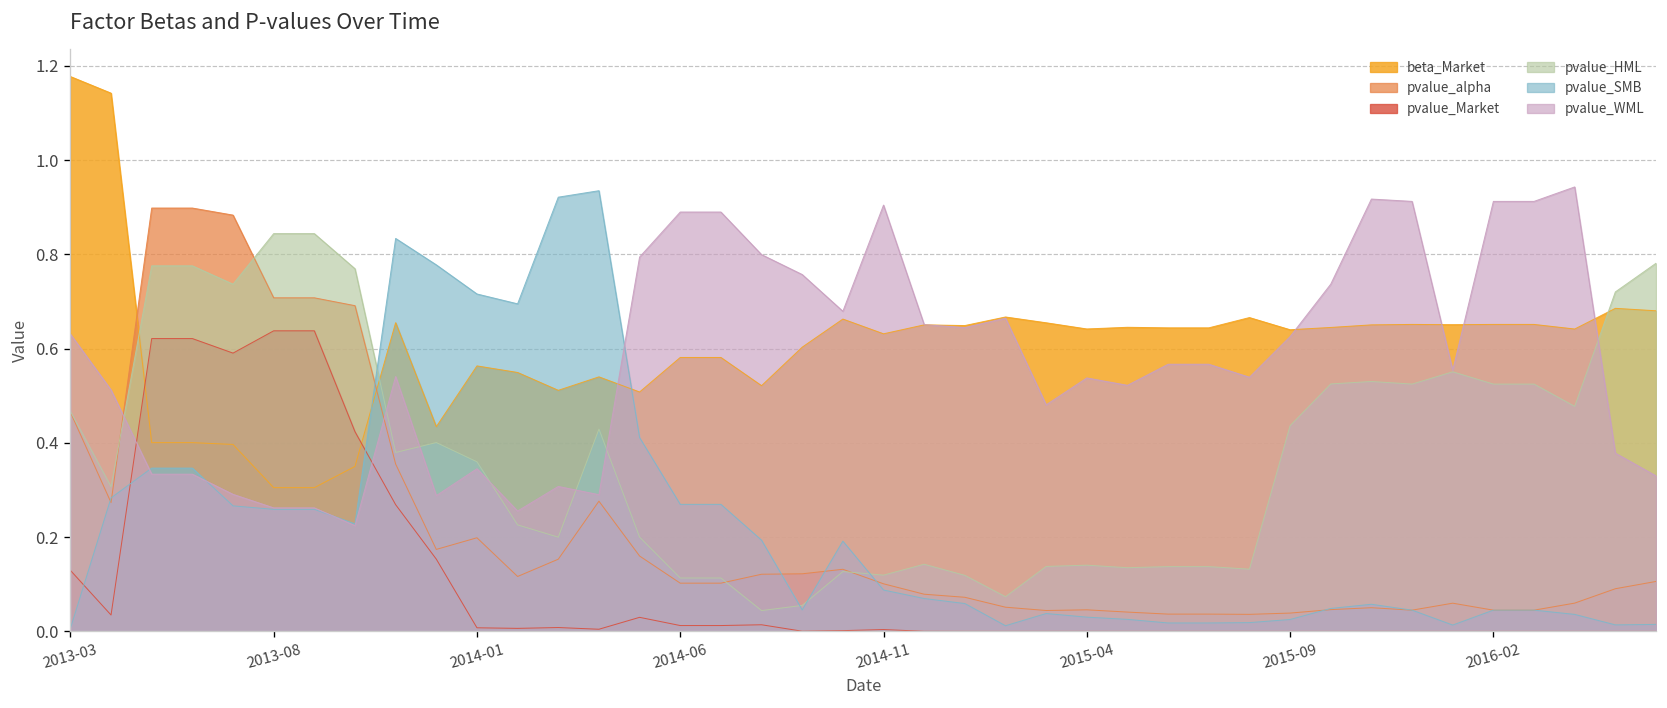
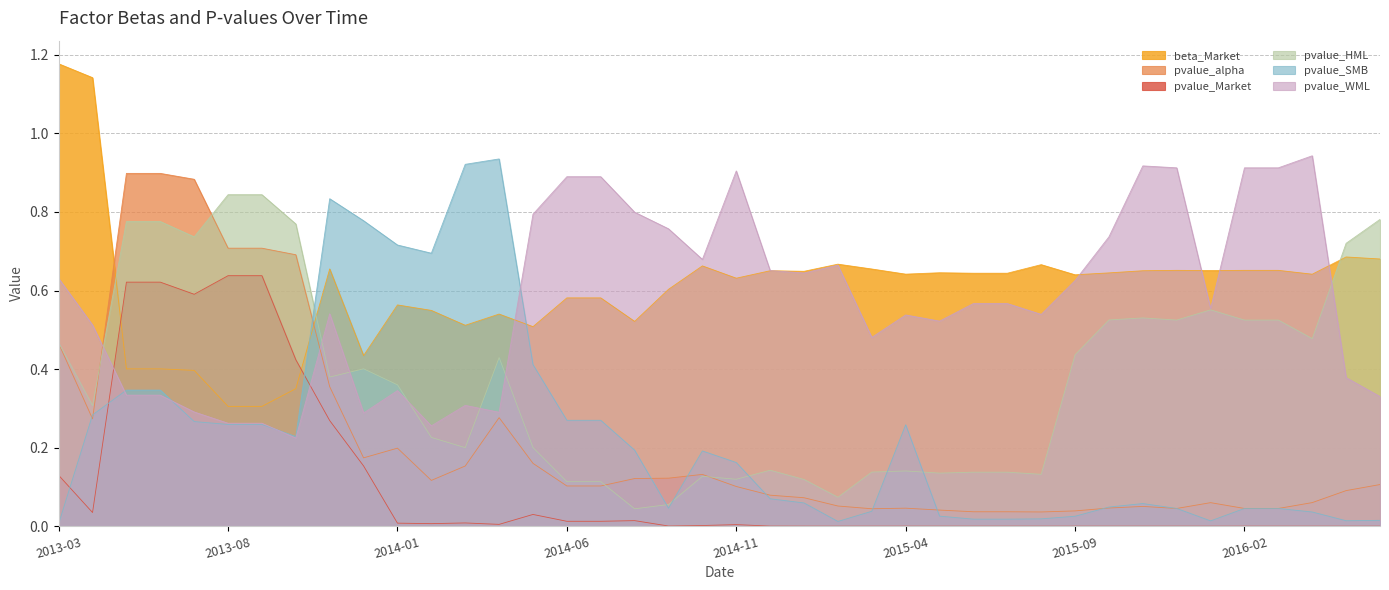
  {
    "pvalue_SMB": {
      "2013-03": 0.01,
      "2014-01": 0.72,
      "2014-06": 0.27,
-     "2014-11": 0.09,
-     "2015-04": 0.03,
+     "2014-11": 0.16,
+     "2015-04": 0.26,
      "2015-09": 0.03
    }
  }
